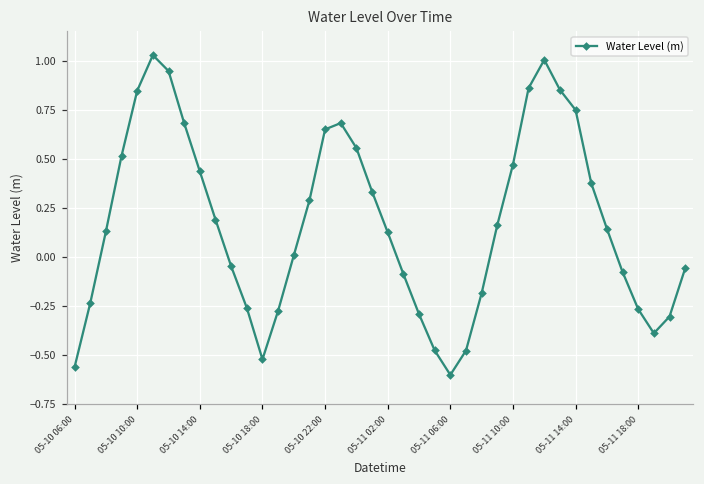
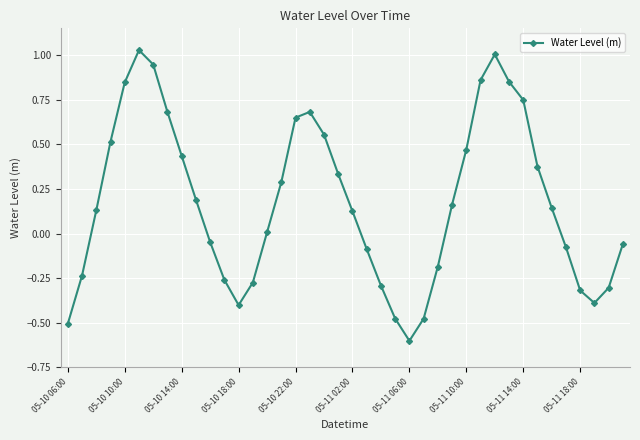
  {
-   "05-10 06:00": -0.56,
+   "05-10 06:00": -0.51,
    "05-10 10:00": 0.85,
    "05-10 14:00": 0.44,
-   "05-10 18:00": -0.52,
+   "05-10 18:00": -0.40,
    "05-10 22:00": 0.65,
    "05-11 02:00": 0.12,
    "05-11 06:00": -0.60,
    "05-11 10:00": 0.47,
    "05-11 14:00": 0.75,
-   "05-11 18:00": -0.27
+   "05-11 18:00": -0.32
  }
